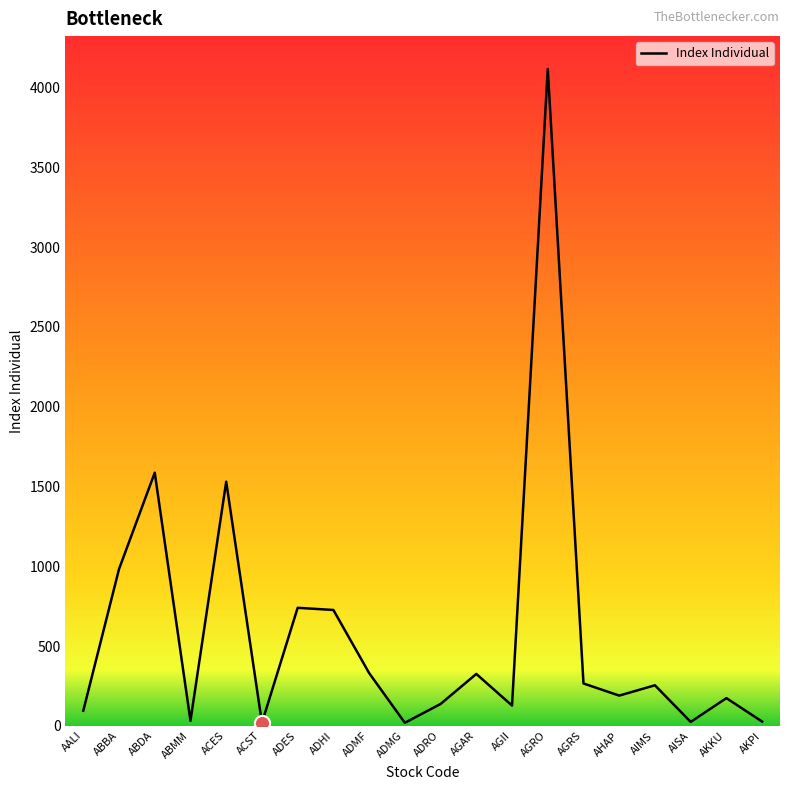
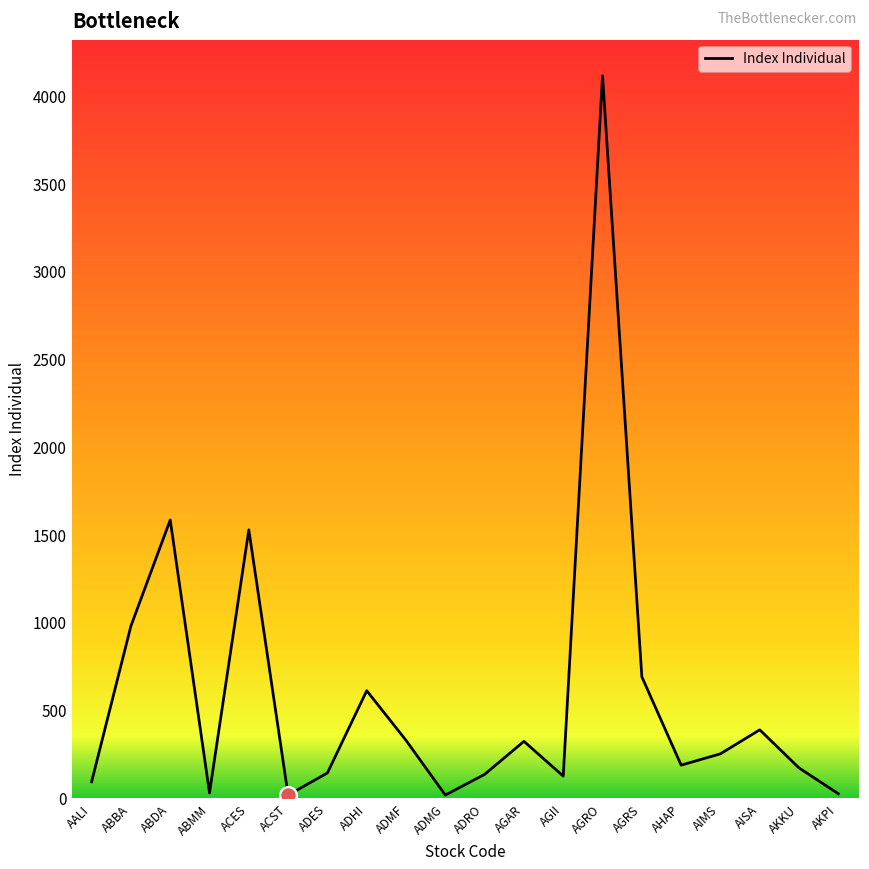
  {
    "Index Individual": {
      "AALI": 100,
      "ABBA": 980,
      "ABDA": 1590,
      "ABMM": 30,
      "ACES": 1530,
-     "ADES": 740,
-     "ADHI": 730,
+     "ADES": 150,
+     "ADHI": 610,
      "ADMF": 330,
      "ADMG": 20,
      "ADRO": 140,
      "AGAR": 330,
      "AGII": 130,
      "AGRO": 4120,
-     "AGRS": 270,
+     "AGRS": 690,
      "AHAP": 190,
      "AIMS": 250,
-     "AISA": 20,
+     "AISA": 390,
      "AKKU": 170,
      "AKPI": 30
    }
  }
